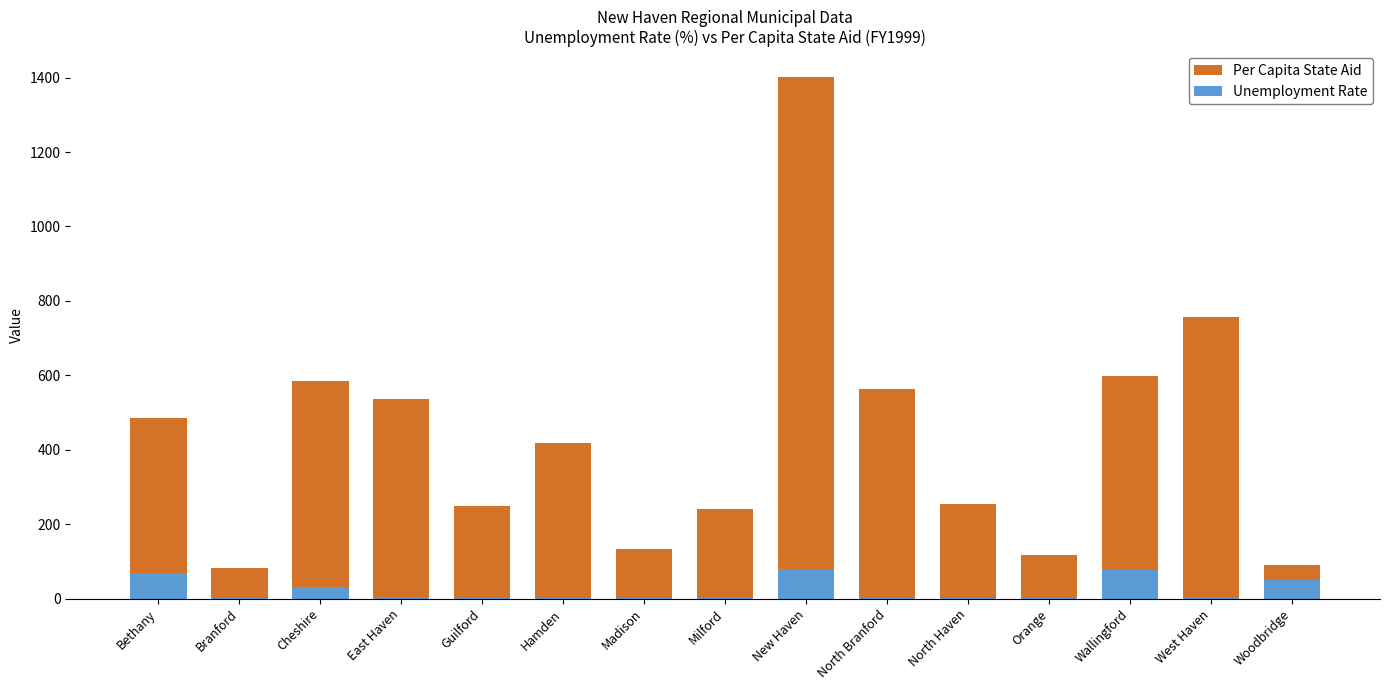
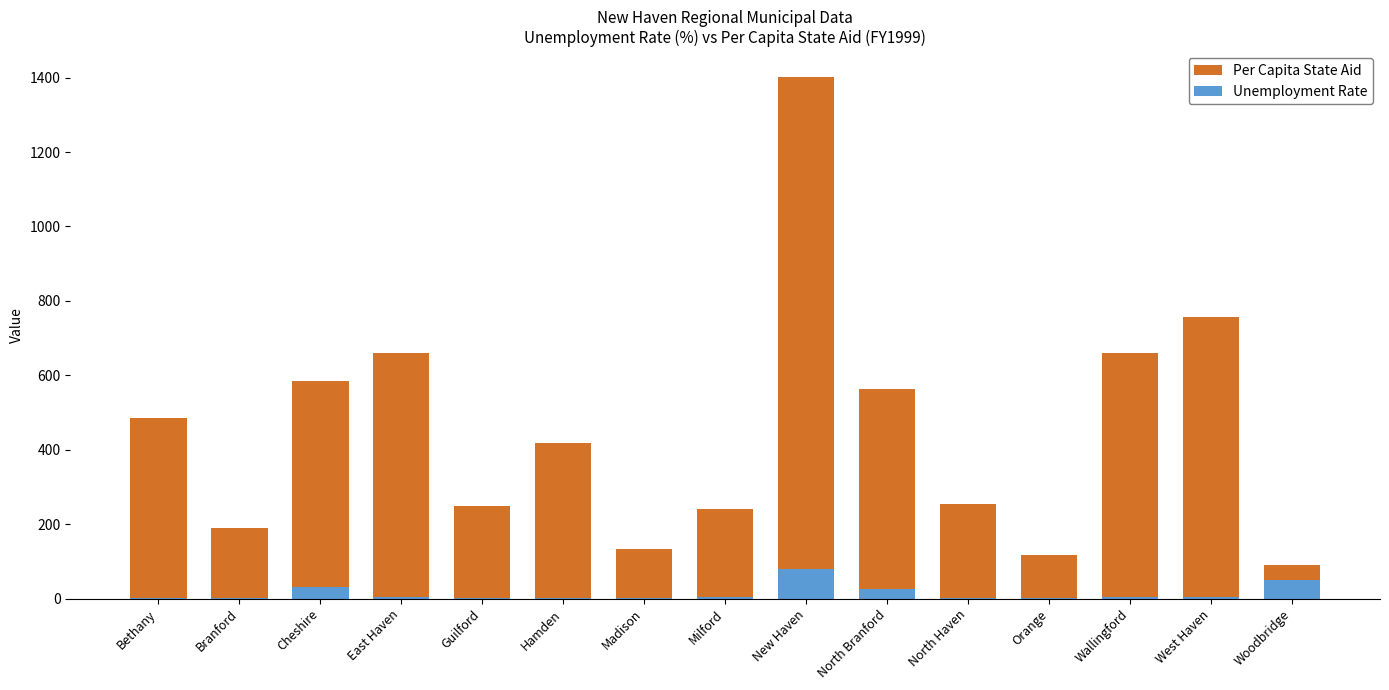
  {
    "Per Capita State Aid": {
      "Bethany": 480,
-     "Branford": 80,
+     "Branford": 190,
      "Cheshire": 590,
-     "East Haven": 540,
+     "East Haven": 660,
      "Guilford": 250,
      "Hamden": 420,
      "Madison": 130,
      "Milford": 240,
      "New Haven": 1400,
      "North Branford": 560,
      "North Haven": 260,
      "Orange": 120,
-     "Wallingford": 600,
+     "Wallingford": 660,
      "West Haven": 760,
      "Woodbridge": 90
    },
    "Unemployment Rate": {
-     "Bethany": 70,
-     "North Branford": 0,
-     "Wallingford": 80
+     "Bethany": 0,
+     "North Branford": 20,
+     "Wallingford": 0
    }
  }
